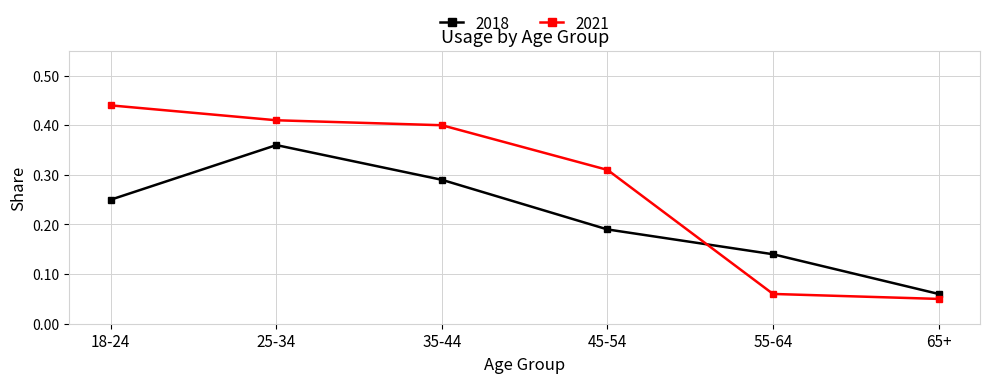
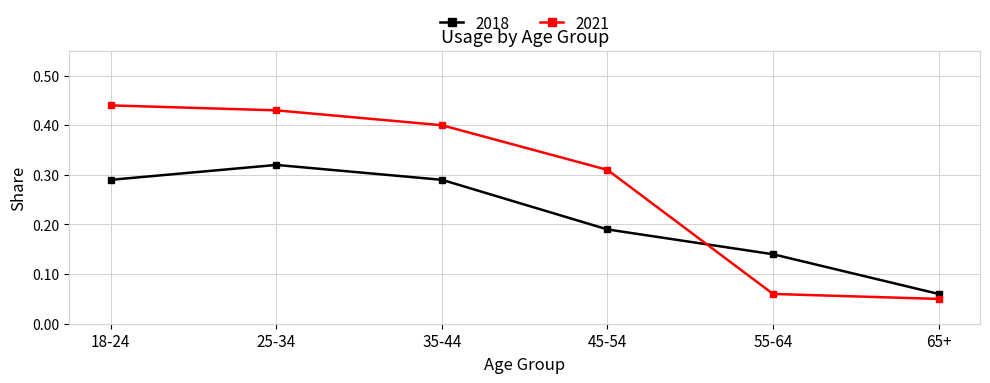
  {
    "2018": {
-     "18-24": 0.25,
-     "25-34": 0.36,
+     "18-24": 0.29,
+     "25-34": 0.32,
      "35-44": 0.29,
      "45-54": 0.19,
      "55-64": 0.14,
      "65+": 0.06
    },
    "2021": {
      "18-24": 0.44,
-     "25-34": 0.41,
+     "25-34": 0.43,
      "35-44": 0.40,
      "45-54": 0.31,
      "55-64": 0.06,
      "65+": 0.05
    }
  }
